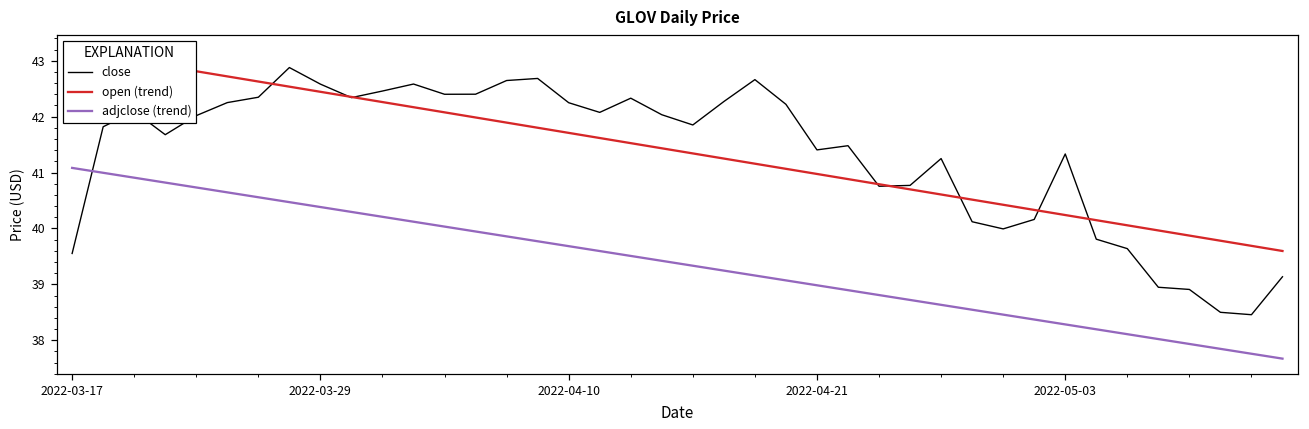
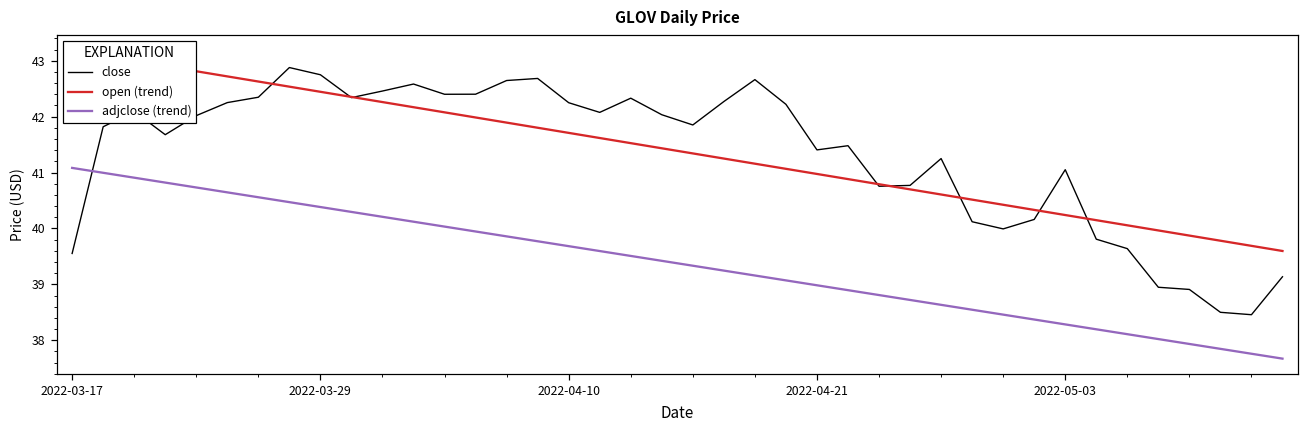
  {
    "close": {
      "2022-03-17": 39.6,
-     "2022-03-29": 42.6,
+     "2022-03-29": 42.7,
      "2022-04-10": 42.2,
      "2022-04-21": 41.4,
-     "2022-05-03": 41.3
+     "2022-05-03": 41.1
    },
    "open (trend)": {
      "2022-03-29": 42.4,
      "2022-04-10": 41.7,
      "2022-04-21": 41.0,
      "2022-05-03": 40.2
    },
    "adjclose (trend)": {
      "2022-03-17": 41.1,
      "2022-03-29": 40.4,
      "2022-04-10": 39.7,
      "2022-04-21": 39.0,
      "2022-05-03": 38.3
    }
  }
